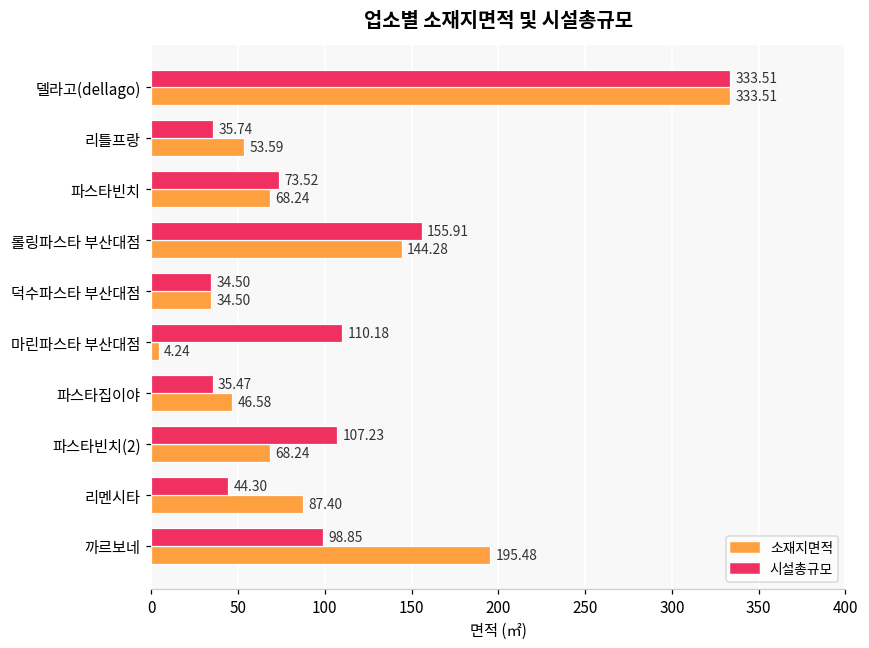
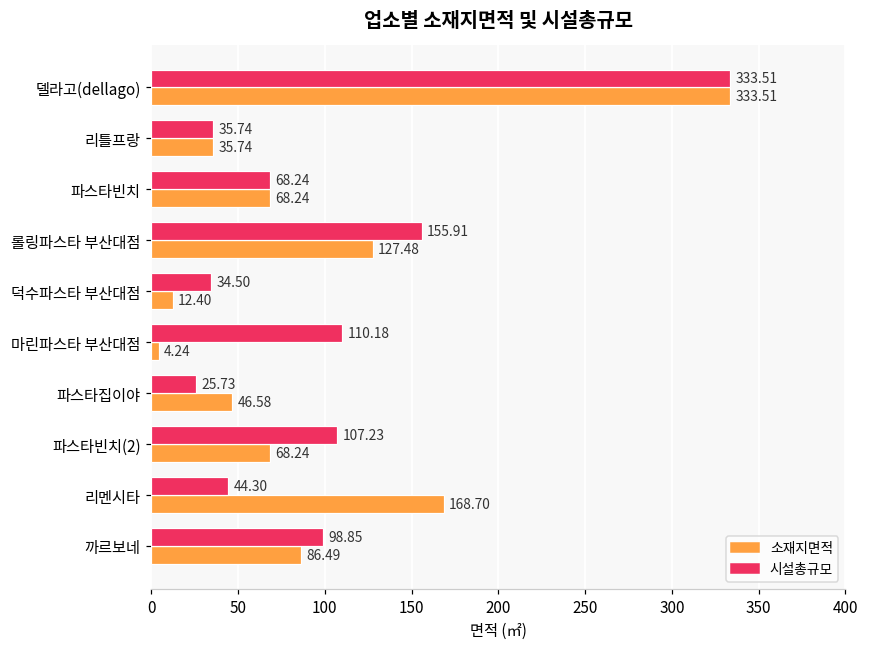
  {
    "소재지면적": {
      "델라고(dellago)": 333.51,
-     "리틀프랑": 53.59,
+     "리틀프랑": 35.74,
      "파스타빈치": 68.24,
-     "롤링파스타 부산대점": 144.28,
-     "덕수파스타 부산대점": 34.50,
+     "롤링파스타 부산대점": 127.48,
+     "덕수파스타 부산대점": 12.40,
      "마린파스타 부산대점": 4.24,
      "파스타집이야": 46.58,
      "파스타빈치(2)": 68.24,
-     "리멘시타": 87.40,
-     "까르보네": 195.48
+     "리멘시타": 168.70,
+     "까르보네": 86.49
    },
    "시설총규모": {
      "델라고(dellago)": 333.51,
      "리틀프랑": 35.74,
-     "파스타빈치": 73.52,
+     "파스타빈치": 68.24,
      "롤링파스타 부산대점": 155.91,
      "덕수파스타 부산대점": 34.50,
      "마린파스타 부산대점": 110.18,
-     "파스타집이야": 35.47,
+     "파스타집이야": 25.73,
      "파스타빈치(2)": 107.23,
      "리멘시타": 44.30,
      "까르보네": 98.85
    }
  }
